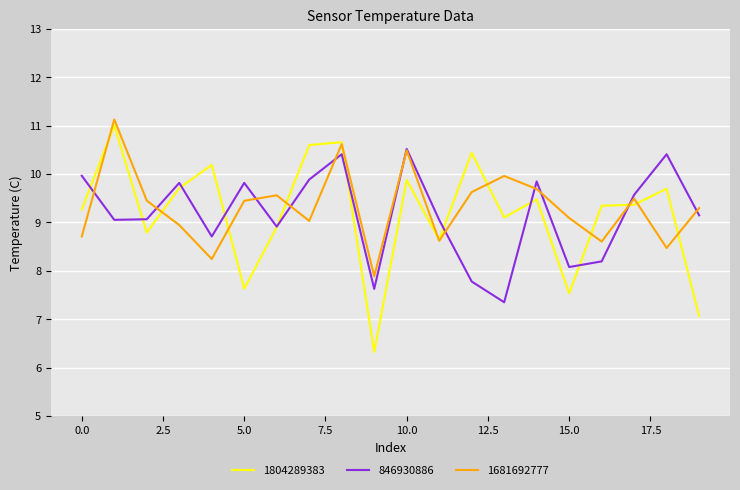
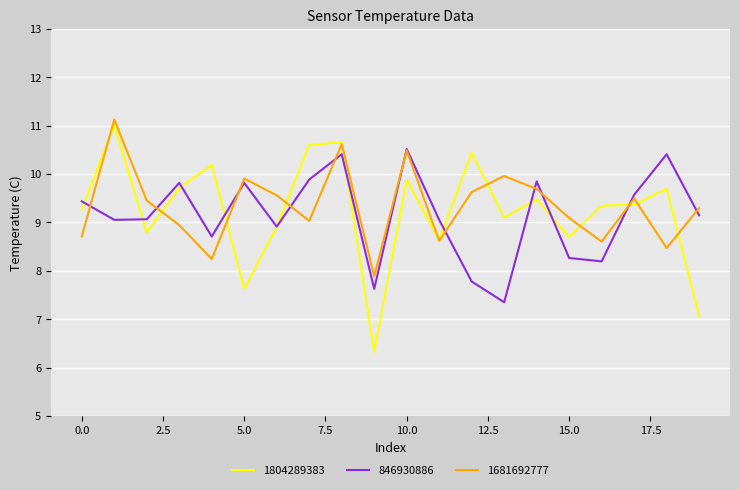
  {
    "1804289383": {
      "0.0": 9.3,
      "5.0": 7.6,
      "10.0": 9.9,
-     "15.0": 7.5
+     "15.0": 8.7
    },
    "846930886": {
-     "0.0": 10.0,
+     "0.0": 9.4,
      "5.0": 9.8,
-     "15.0": 8.1
+     "15.0": 8.3
    },
    "1681692777": {
      "0.0": 8.7,
-     "5.0": 9.4,
+     "5.0": 9.9,
      "15.0": 9.1
    }
  }
